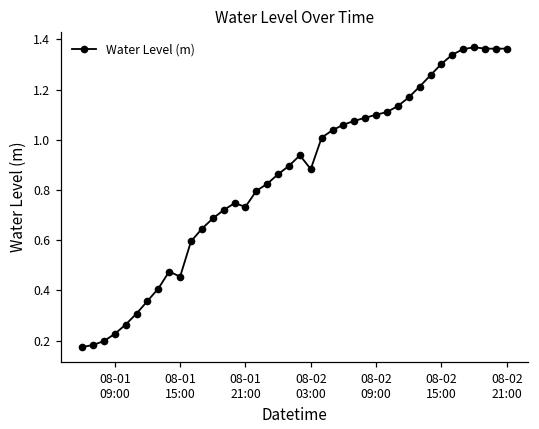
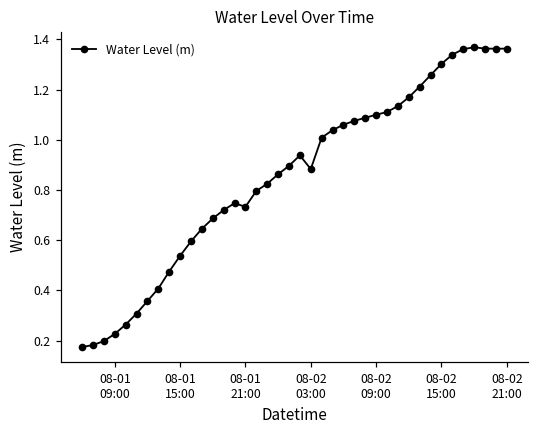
  {
    "08-01 09:00": 0.23,
-   "08-01 15:00": 0.45,
+   "08-01 15:00": 0.54,
    "08-01 21:00": 0.73,
    "08-02 03:00": 0.88,
    "08-02 09:00": 1.10,
    "08-02 15:00": 1.30,
    "08-02 21:00": 1.36
  }
